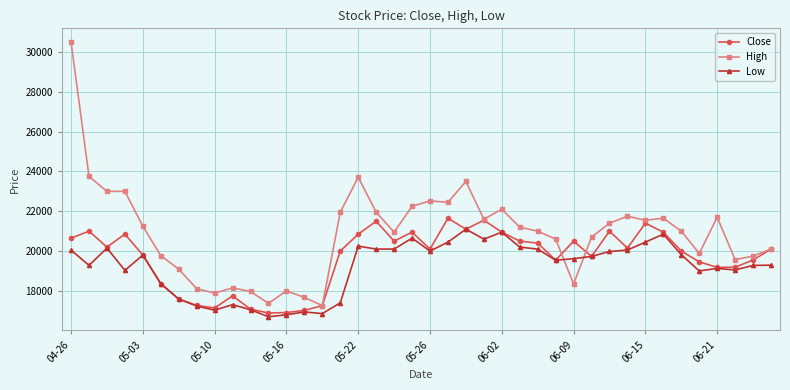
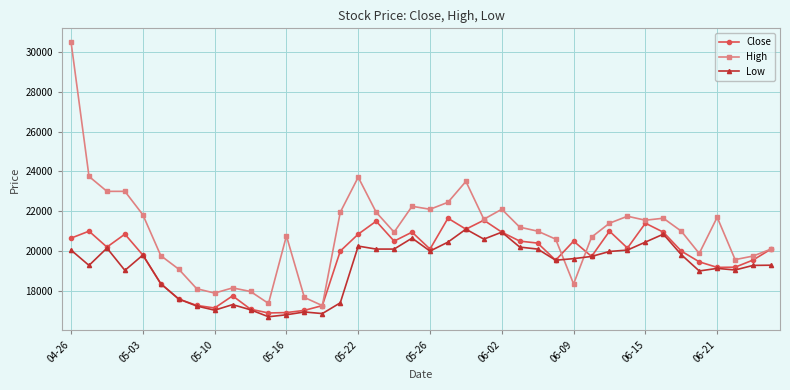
  {
    "High": {
      "04-26": 30500,
-     "05-03": 21300,
+     "05-03": 21800,
      "05-10": 17900,
-     "05-16": 18000,
+     "05-16": 20800,
      "05-22": 23700,
-     "05-26": 22500,
+     "05-26": 22100,
      "06-02": 22100,
      "06-09": 18300,
      "06-15": 21600,
      "06-21": 21700
    }
  }
